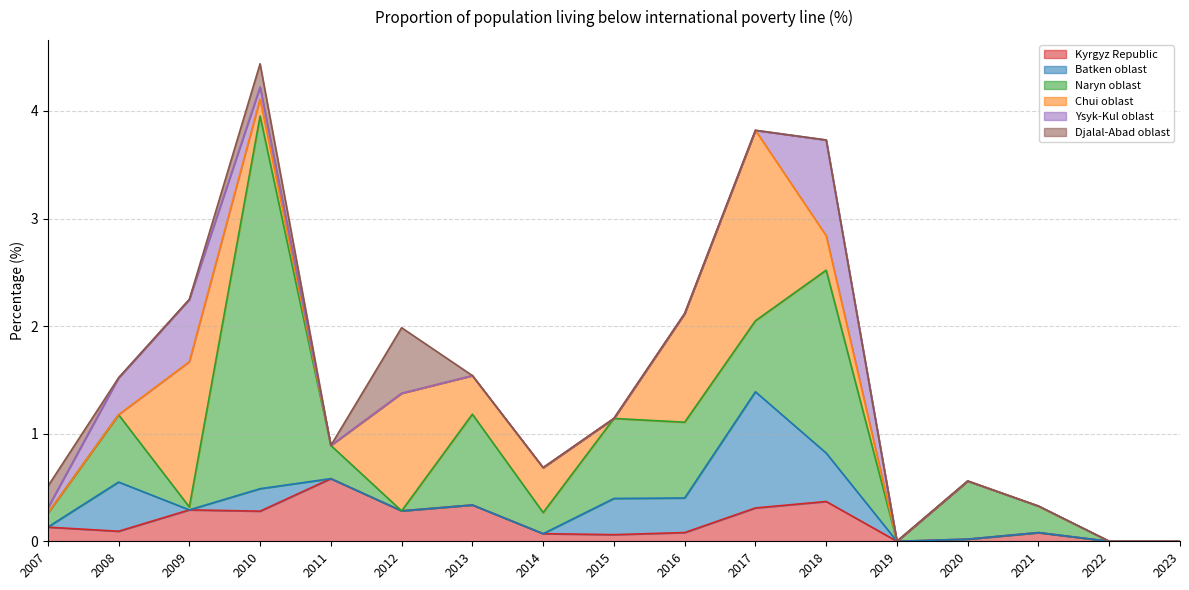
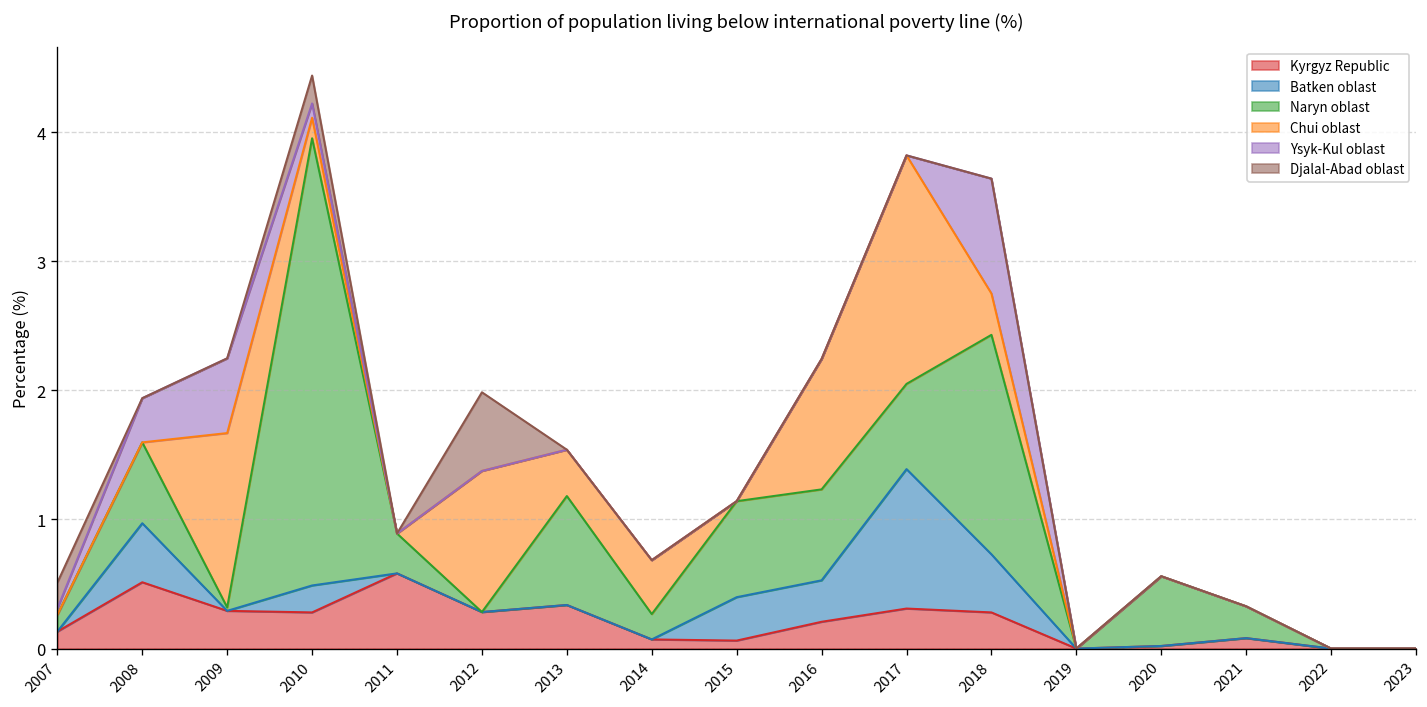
  {
    "Kyrgyz Republic": {
-     "2008": 0.09,
+     "2008": 0.51,
      "2010": 0.28,
      "2015": 0.06,
-     "2016": 0.08,
+     "2016": 0.21,
      "2017": 0.31,
-     "2018": 0.37
+     "2018": 0.28
    },
    "Batken oblast": {
      "2008": 0.46,
      "2010": 0.21,
      "2015": 0.34,
      "2016": 0.32,
      "2017": 1.08,
      "2018": 0.45
    },
    "Naryn oblast": {
      "2009": 0.03,
      "2010": 3.46,
      "2013": 0.84,
      "2014": 0.20,
      "2016": 0.70,
      "2017": 0.66,
      "2018": 1.70
    },
    "Chui oblast": {
      "2009": 1.35,
      "2010": 0.16,
      "2018": 0.32
    },
    "Ysyk-Kul oblast": {
      "2007": 0.05,
      "2010": 0.11
    },
    "Djalal-Abad oblast": {
      "2007": 0.20,
      "2010": 0.22,
      "2012": 0.61
    }
  }
